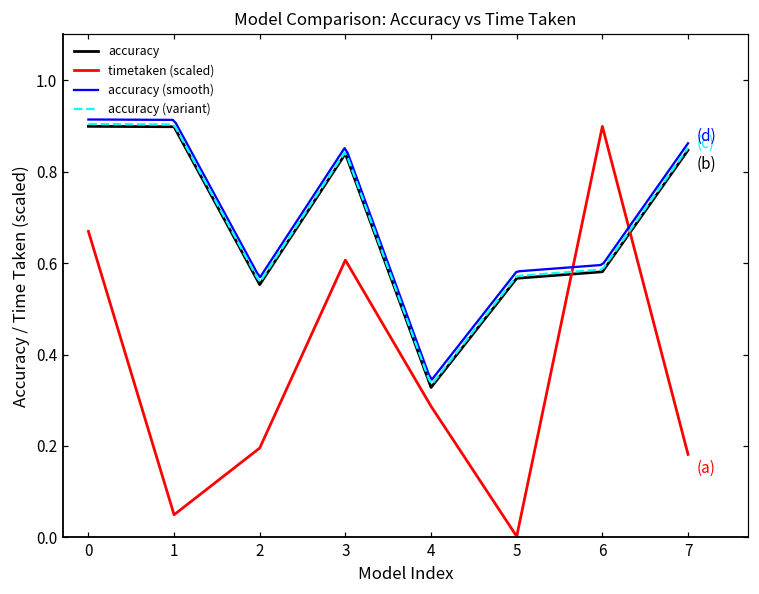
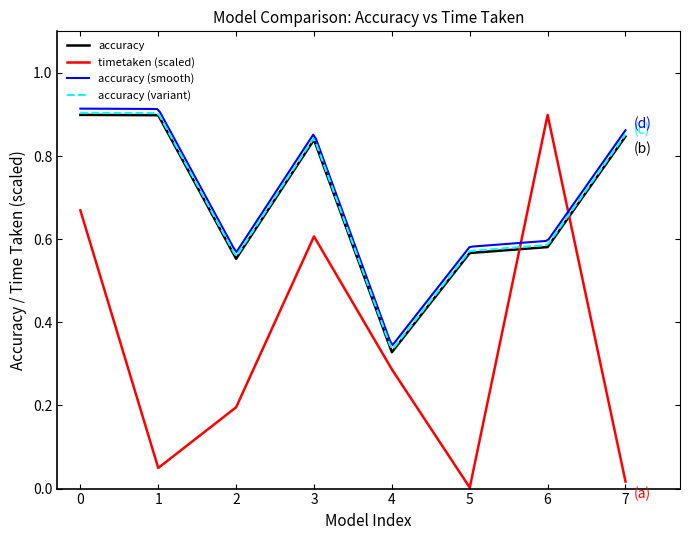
  {
    "accuracy": {
      "2": 0.55,
      "4": 0.33,
      "6": 0.58
    },
    "timetaken (scaled)": {
      "0": 0.67,
      "1": 0.05,
      "2": 0.20,
      "3": 0.61,
      "4": 0.29,
      "5": 0.00,
      "6": 0.90,
-     "7": 0.18
+     "7": 0.02
    },
    "accuracy (smooth)": {
      "0": 0.91,
      "7": 0.86
    }
  }
